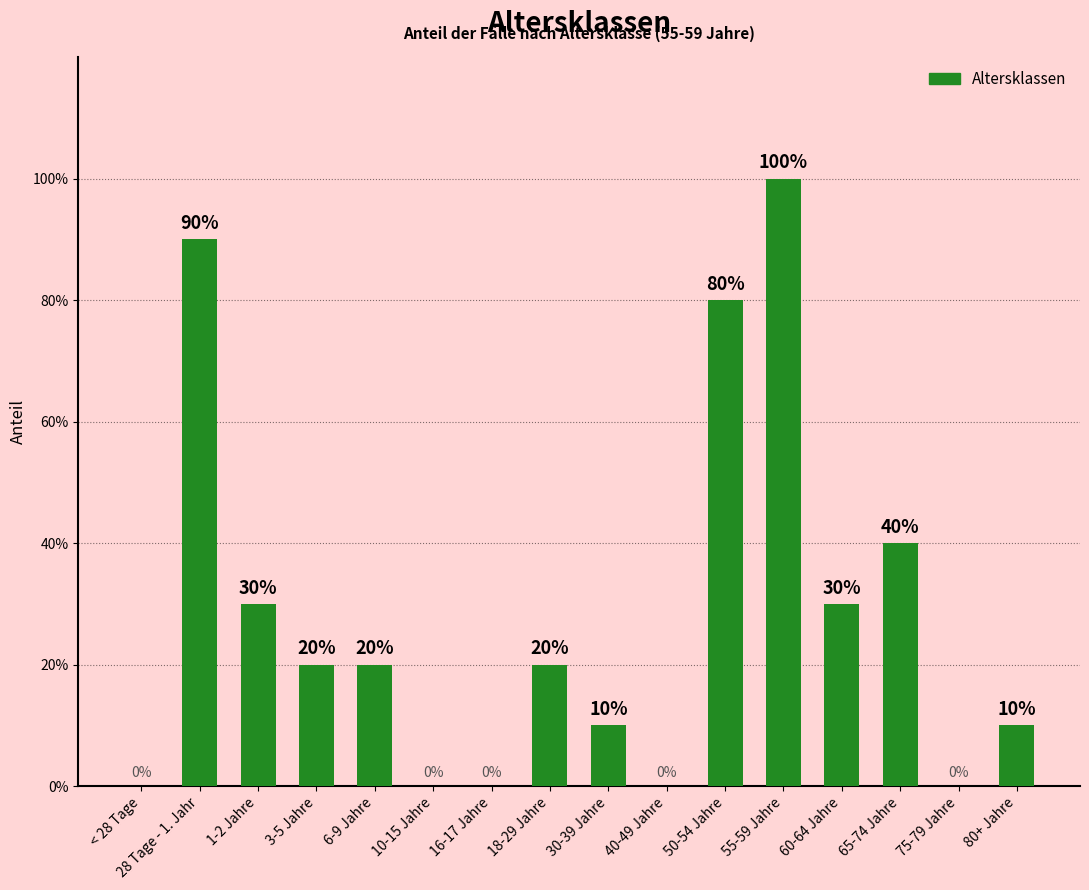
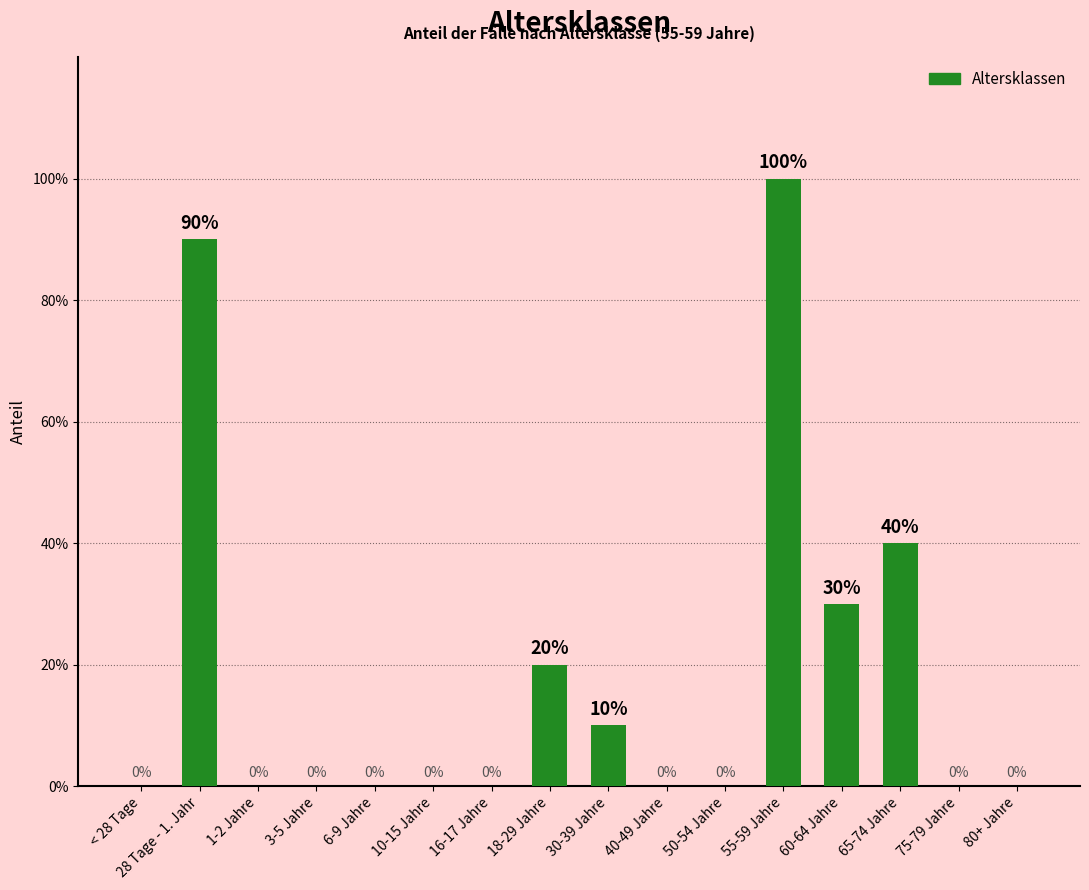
  {
    "< 28 Tage": "0%",
    "28 Tage - 1. Jahr": "90%",
-   "1-2 Jahre": "30%",
-   "3-5 Jahre": "20%",
-   "6-9 Jahre": "20%",
+   "1-2 Jahre": "0%",
+   "3-5 Jahre": "0%",
+   "6-9 Jahre": "0%",
    "10-15 Jahre": "0%",
    "16-17 Jahre": "0%",
    "18-29 Jahre": "20%",
    "30-39 Jahre": "10%",
    "40-49 Jahre": "0%",
-   "50-54 Jahre": "80%",
+   "50-54 Jahre": "0%",
    "55-59 Jahre": "100%",
    "60-64 Jahre": "30%",
    "65-74 Jahre": "40%",
    "75-79 Jahre": "0%",
-   "80+ Jahre": "10%"
+   "80+ Jahre": "0%"
  }
